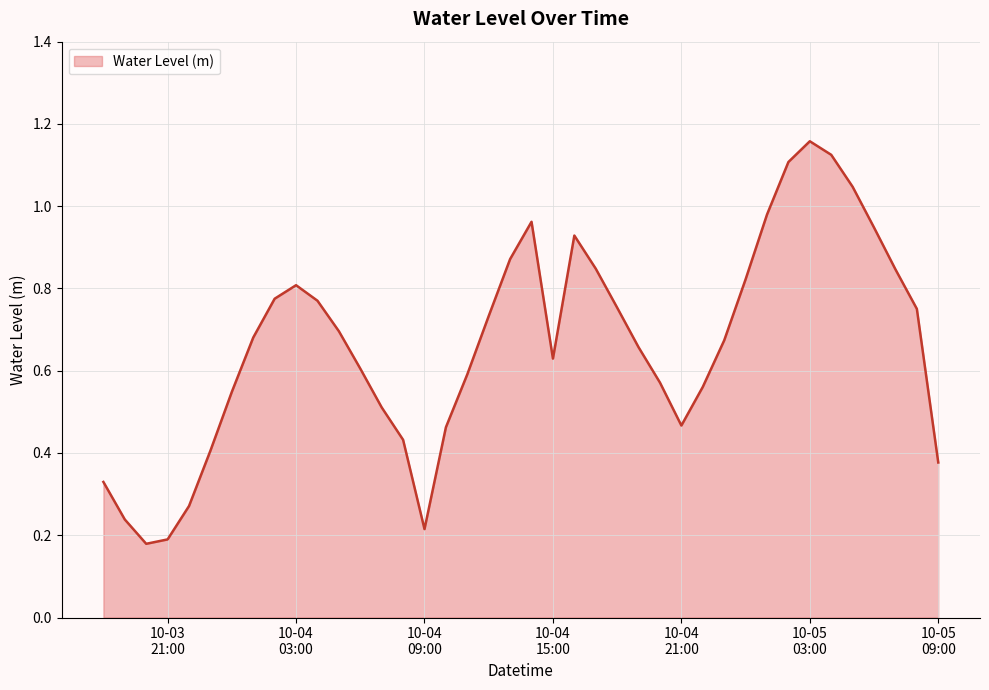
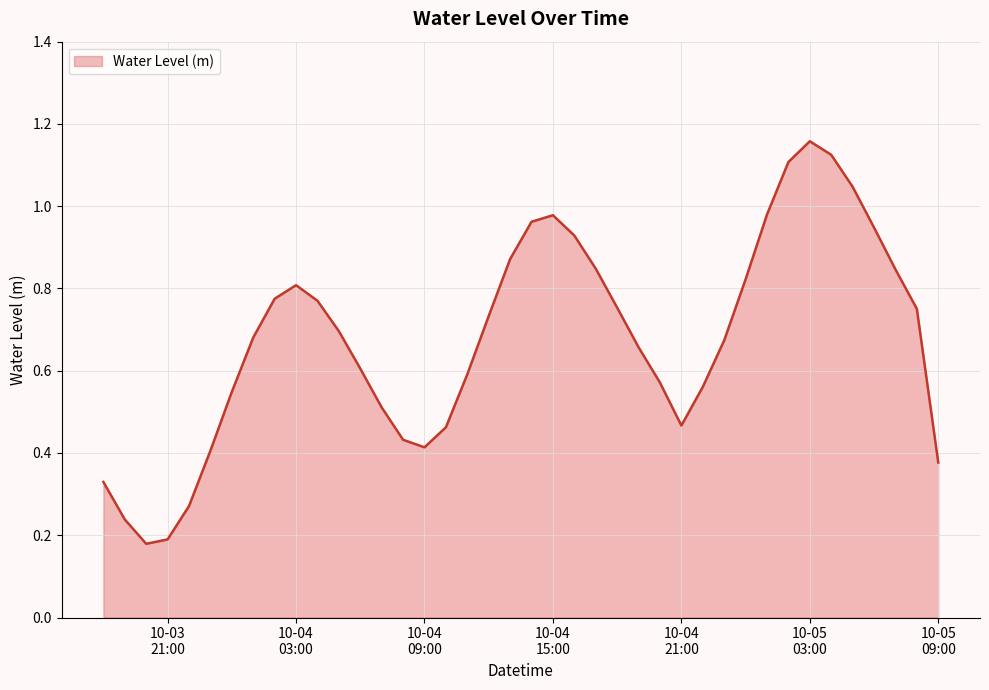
  {
    "10-03 21:00": 0.19,
    "10-04 03:00": 0.81,
-   "10-04 09:00": 0.21,
-   "10-04 15:00": 0.63,
+   "10-04 09:00": 0.41,
+   "10-04 15:00": 0.98,
    "10-04 21:00": 0.47,
    "10-05 03:00": 1.16,
    "10-05 09:00": 0.38
  }
